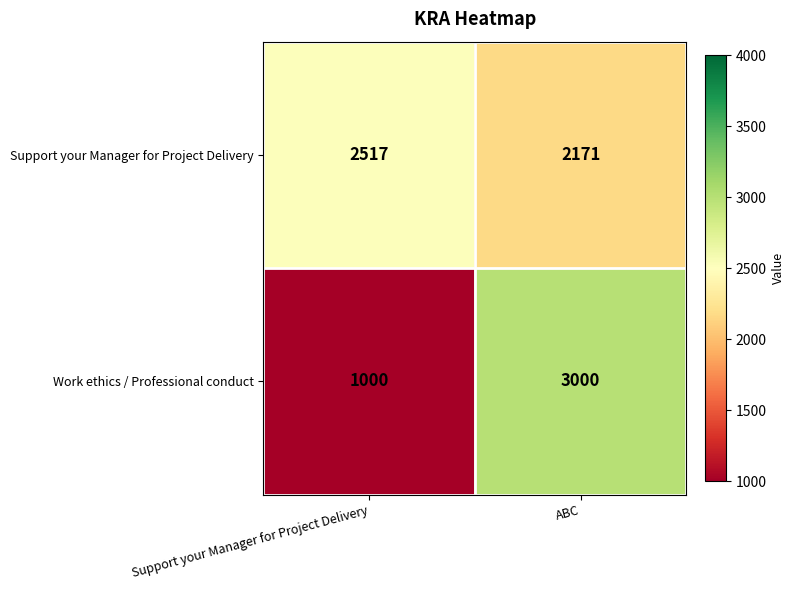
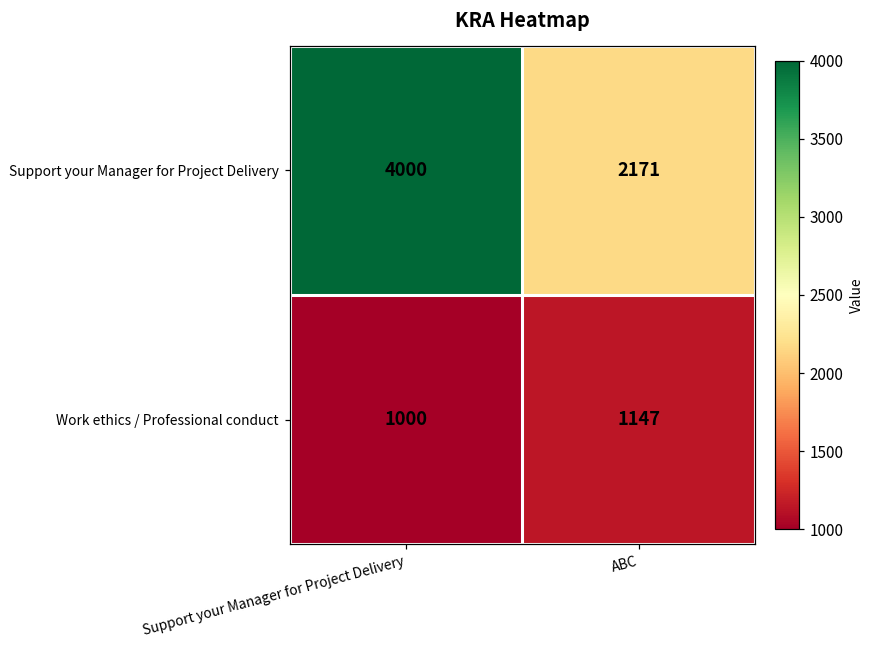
  {
    "Support your Manager for Project Delivery": {
-     "Support your Manager for Project Delivery": 2517,
+     "Support your Manager for Project Delivery": 4000,
      "ABC": 2171
    },
    "Work ethics / Professional conduct": {
      "Support your Manager for Project Delivery": 1000,
-     "ABC": 3000
+     "ABC": 1147
    }
  }
